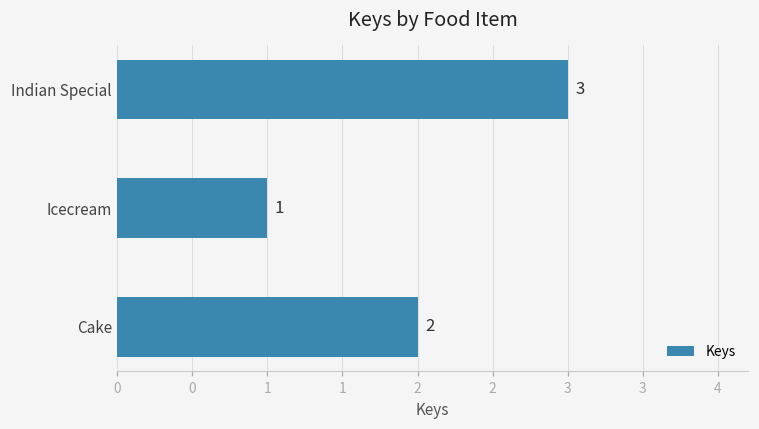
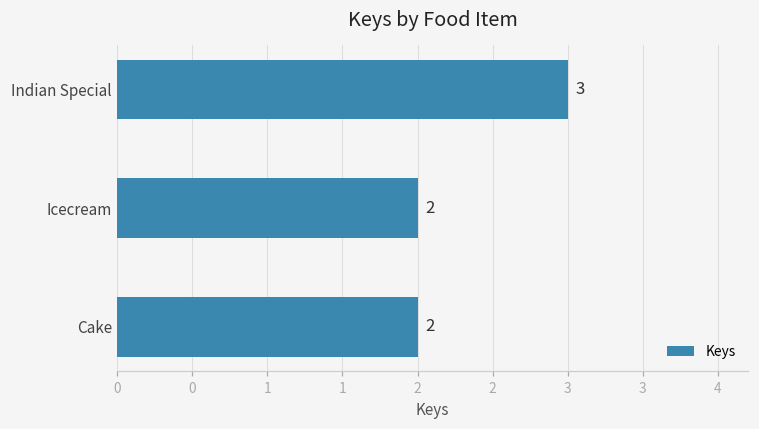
  {
    "Indian Special": 3,
-   "Icecream": 1,
+   "Icecream": 2,
    "Cake": 2
  }
